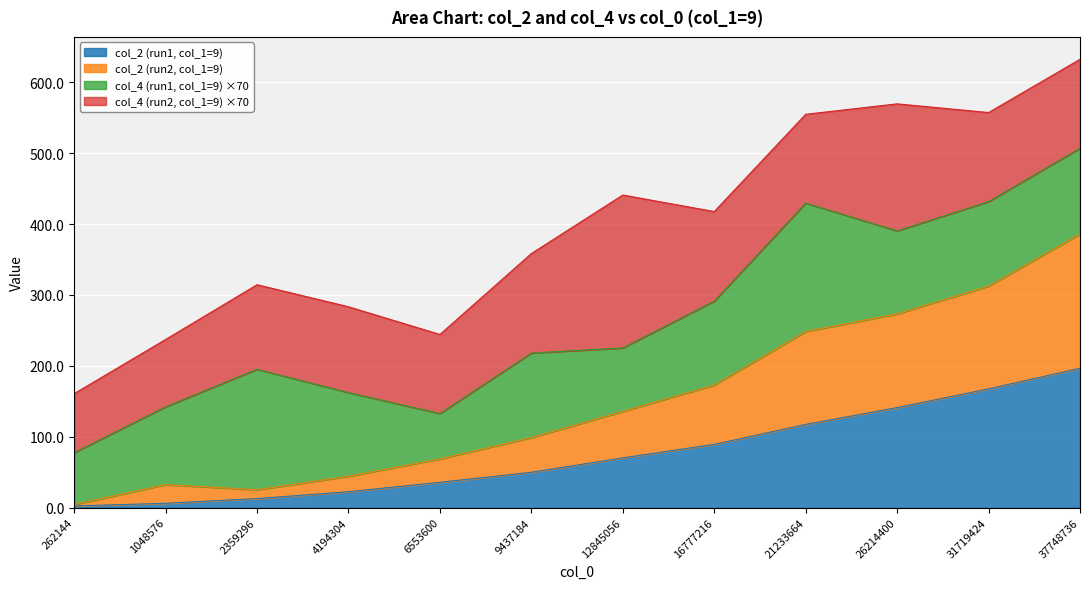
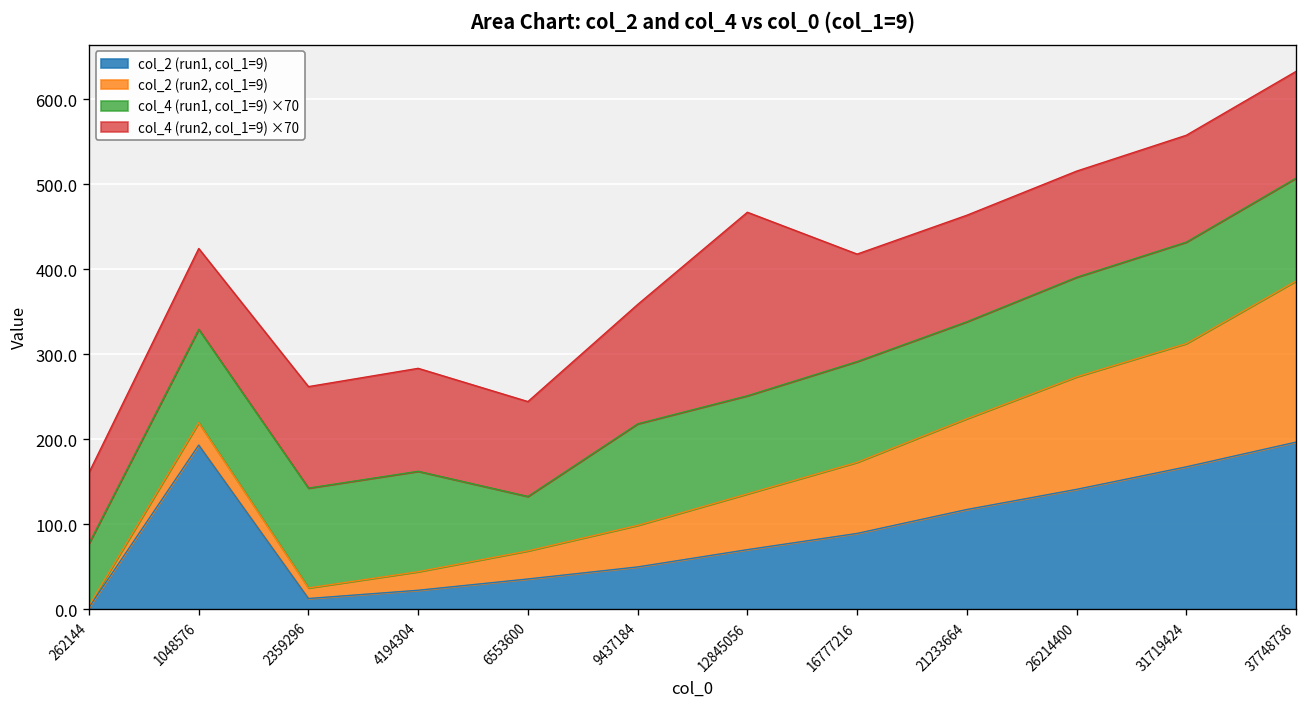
  {
    "col_2 (run1, col_1=9)": {
-     "1048576": 10,
+     "1048576": 190,
      "2359296": 10,
      "4194304": 20,
      "6553600": 40,
      "9437184": 50,
      "12845056": 70,
      "16777216": 90,
      "21233664": 120,
      "26214400": 140,
      "31719424": 170,
      "37748736": 200
    },
    "col_2 (run2, col_1=9)": {
      "1048576": 30,
      "2359296": 10,
      "4194304": 20,
      "6553600": 30,
      "9437184": 50,
      "12845056": 70,
      "16777216": 80,
-     "21233664": 130,
+     "21233664": 110,
      "26214400": 130,
      "31719424": 140,
      "37748736": 190
    },
    "col_4 (run1, col_1=9) ×70": {
      "262144": 70,
      "1048576": 110,
-     "2359296": 170,
+     "2359296": 120,
      "4194304": 120,
      "6553600": 60,
      "9437184": 120,
-     "12845056": 90,
+     "12845056": 120,
      "16777216": 120,
-     "21233664": 180,
+     "21233664": 110,
      "26214400": 120,
      "31719424": 120,
      "37748736": 120
    },
    "col_4 (run2, col_1=9) ×70": {
      "262144": 80,
      "1048576": 90,
      "2359296": 120,
      "4194304": 120,
      "6553600": 110,
      "9437184": 140,
      "12845056": 220,
      "16777216": 130,
      "21233664": 130,
-     "26214400": 180,
+     "26214400": 120,
      "31719424": 130,
      "37748736": 130
    }
  }
